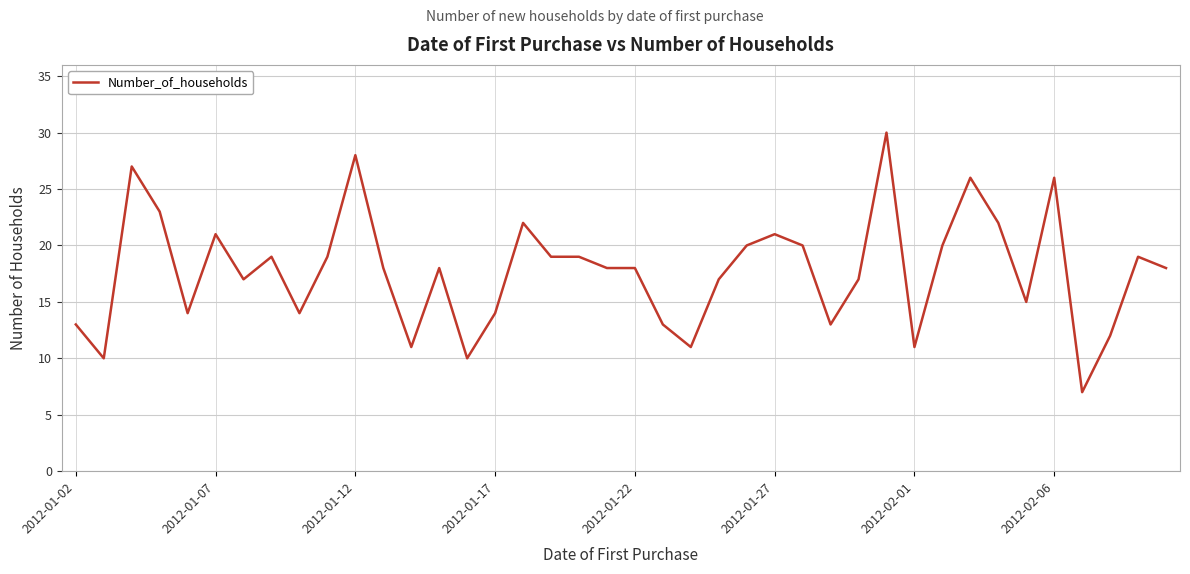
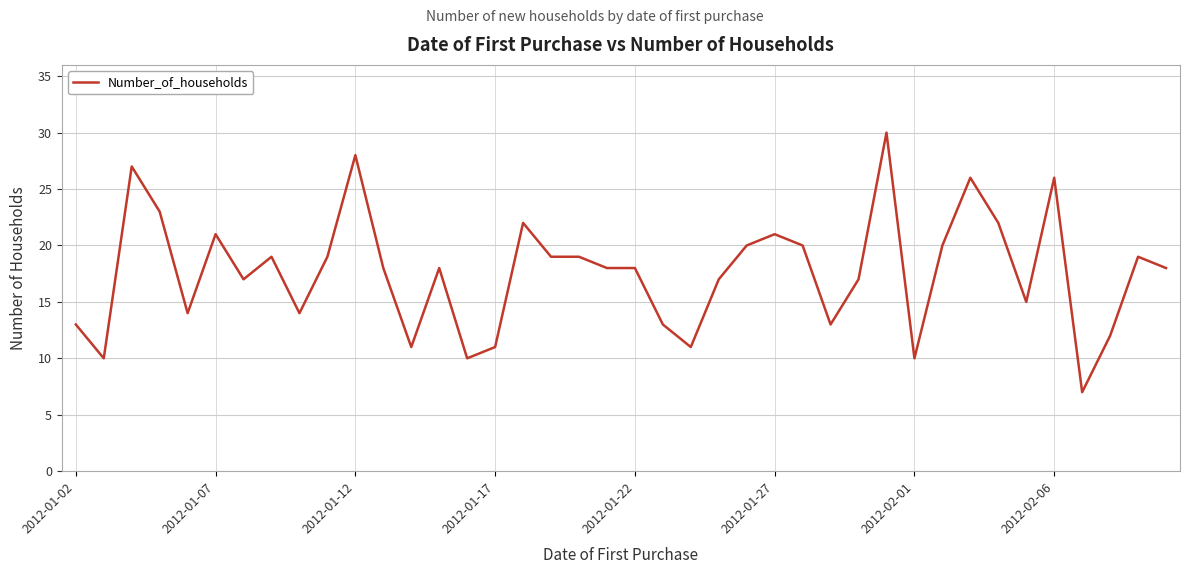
  {
    "2012-01-02": 13,
    "2012-01-07": 21,
    "2012-01-12": 28,
-   "2012-01-17": 14,
+   "2012-01-17": 11,
    "2012-01-22": 18,
    "2012-01-27": 21,
-   "2012-02-01": 11,
+   "2012-02-01": 10,
    "2012-02-06": 26
  }
